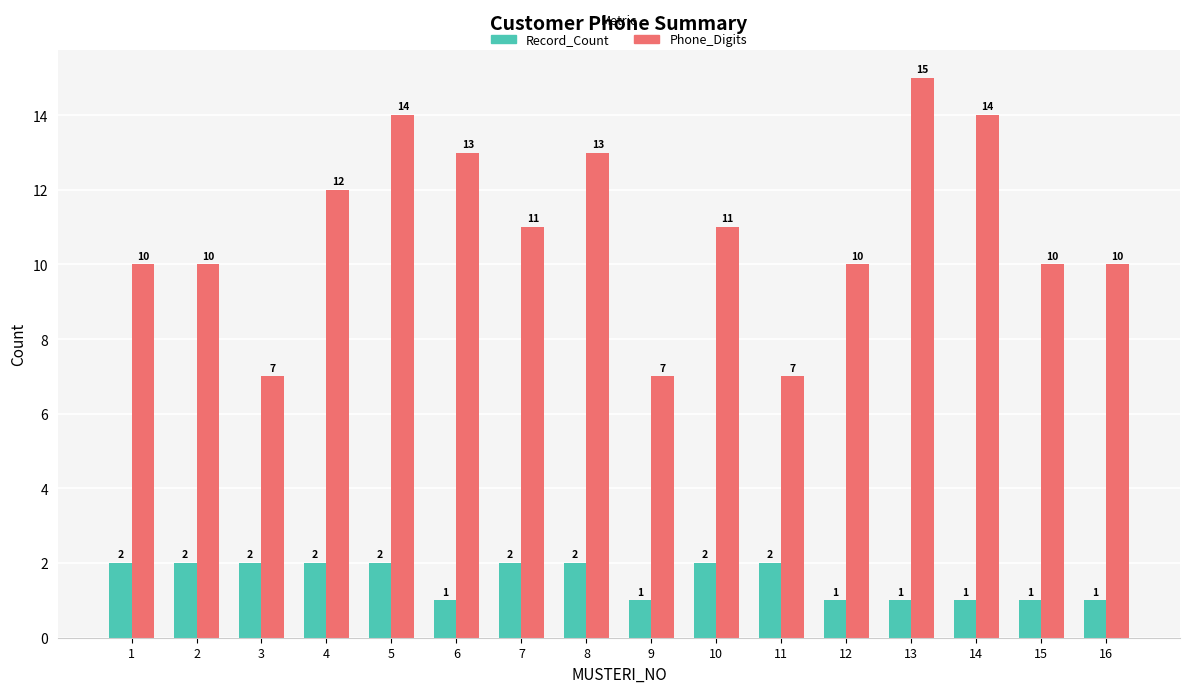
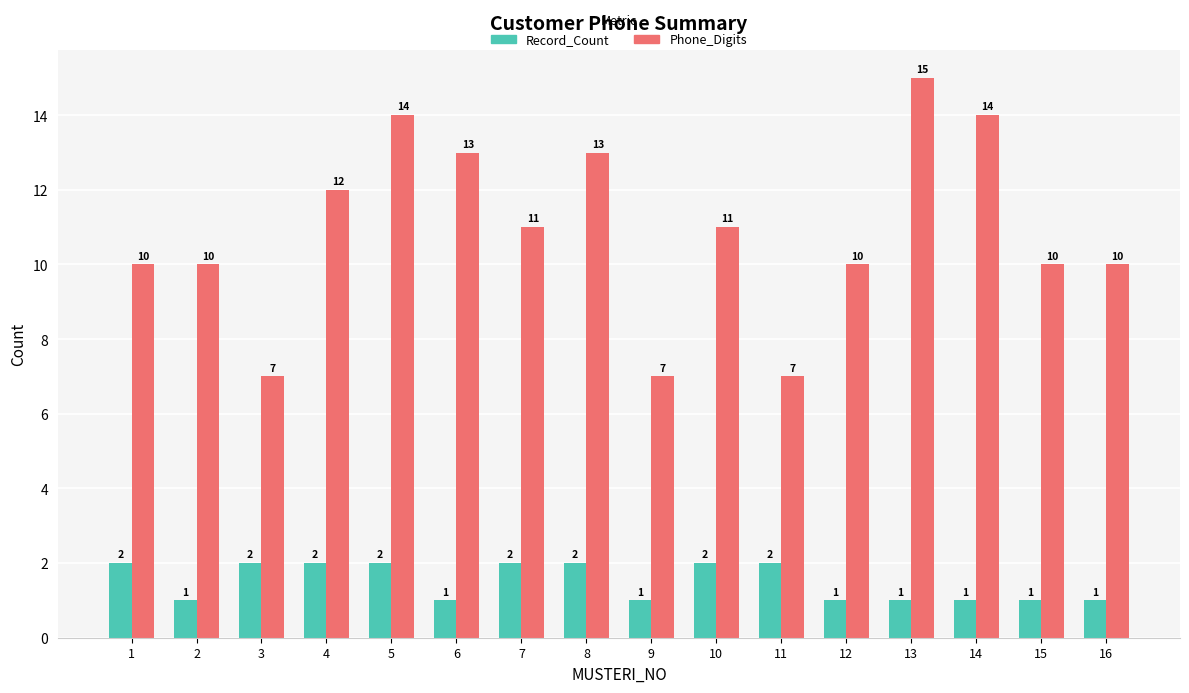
  {
    "Record_Count": {
      "1": 2,
-     "2": 2,
+     "2": 1,
      "3": 2,
      "4": 2,
      "5": 2,
      "6": 1,
      "7": 2,
      "8": 2,
      "9": 1,
      "10": 2,
      "11": 2,
      "12": 1,
      "13": 1,
      "14": 1,
      "15": 1,
      "16": 1
    },
    "Phone_Digits": {
      "1": 10,
      "2": 10,
      "3": 7,
      "4": 12,
      "5": 14,
      "6": 13,
      "7": 11,
      "8": 13,
      "9": 7,
      "10": 11,
      "11": 7,
      "12": 10,
      "13": 15,
      "14": 14,
      "15": 10,
      "16": 10
    }
  }
